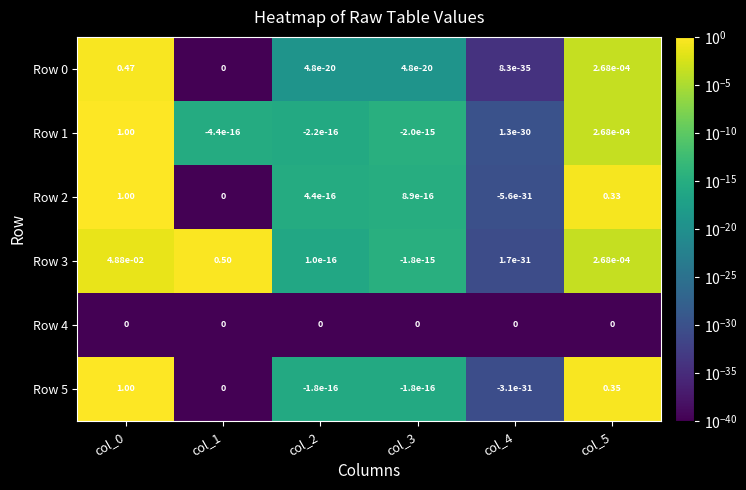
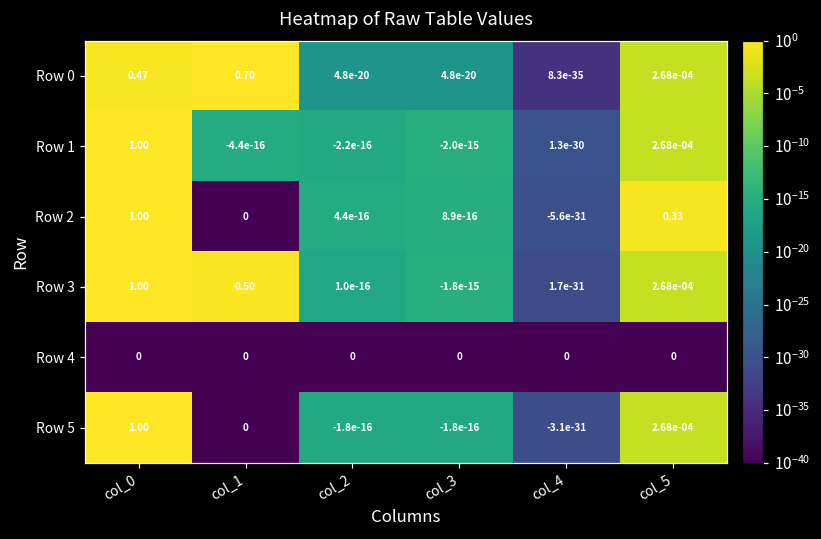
  {
    "Row 0": {
      "col_0": "0.47",
-     "col_1": "0",
+     "col_1": "0.70",
      "col_2": "4.8e-20",
      "col_3": "4.8e-20",
      "col_4": "8.3e-35",
      "col_5": "2.68e-04"
    },
    "Row 1": {
      "col_0": "1.00",
      "col_1": "-4.4e-16",
      "col_2": "-2.2e-16",
      "col_3": "-2.0e-15",
      "col_4": "1.3e-30",
      "col_5": "2.68e-04"
    },
    "Row 2": {
      "col_0": "1.00",
      "col_1": "0",
      "col_2": "4.4e-16",
      "col_3": "8.9e-16",
      "col_4": "-5.6e-31",
      "col_5": "0.33"
    },
    "Row 3": {
-     "col_0": "4.88e-02",
+     "col_0": "1.00",
      "col_1": "0.50",
      "col_2": "1.0e-16",
      "col_3": "-1.8e-15",
      "col_4": "1.7e-31",
      "col_5": "2.68e-04"
    },
    "Row 4": {
      "col_0": "0",
      "col_1": "0",
      "col_2": "0",
      "col_3": "0",
      "col_4": "0",
      "col_5": "0"
    },
    "Row 5": {
      "col_0": "1.00",
      "col_1": "0",
      "col_2": "-1.8e-16",
      "col_3": "-1.8e-16",
      "col_4": "-3.1e-31",
-     "col_5": "0.35"
+     "col_5": "2.68e-04"
    }
  }
